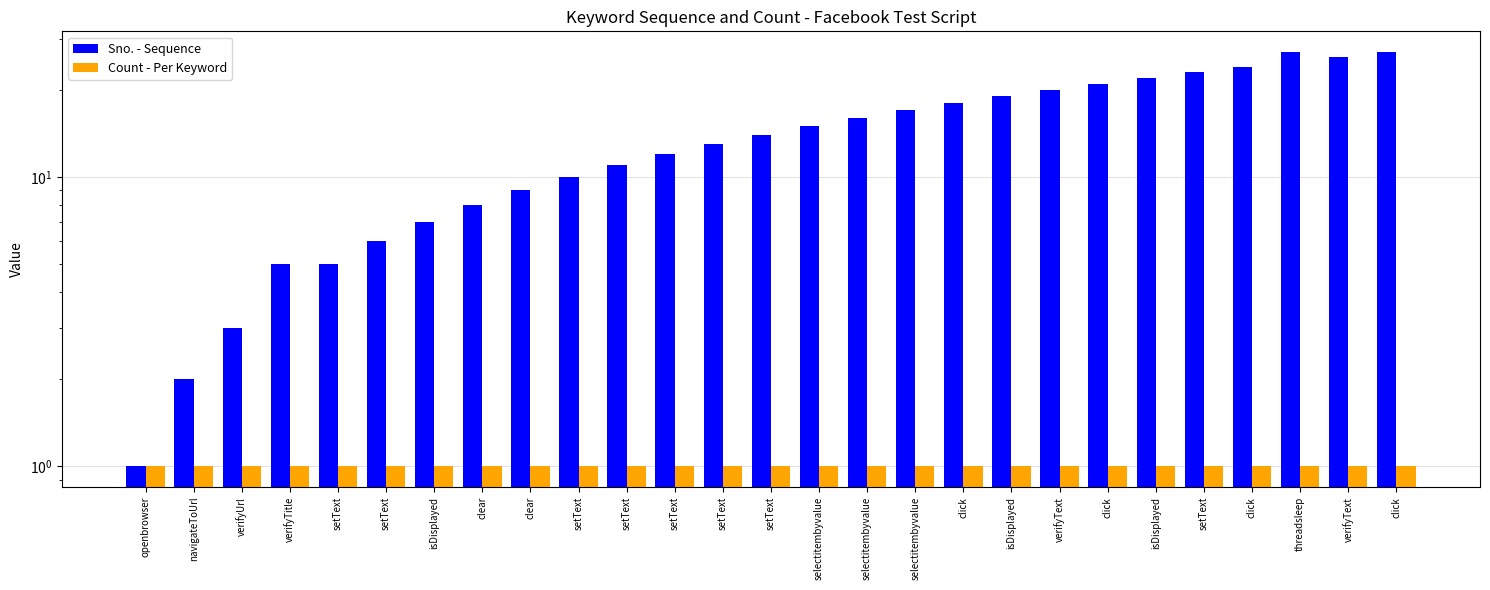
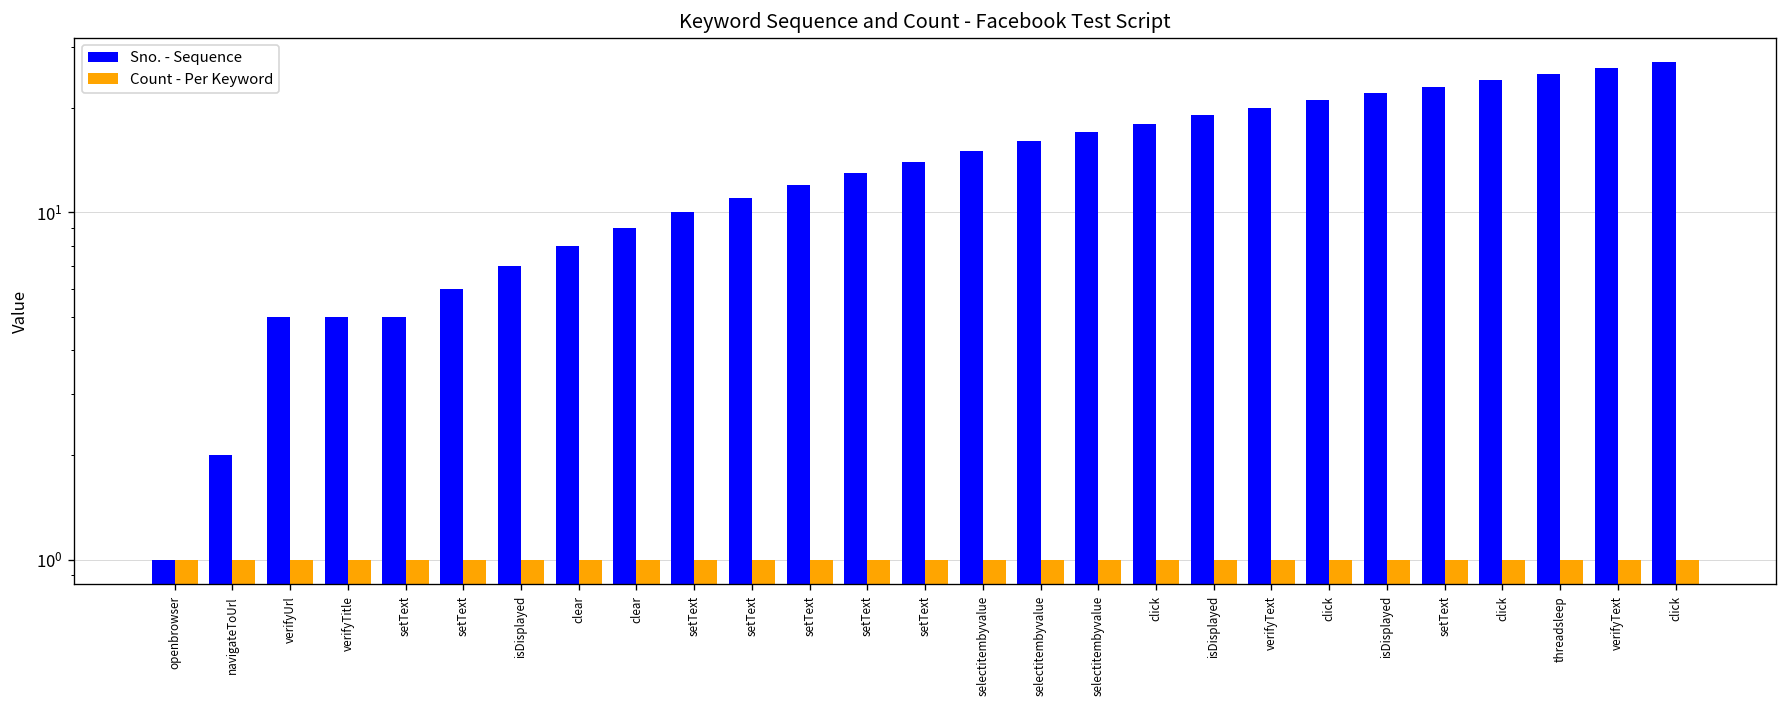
  {
    "Sno. - Sequence": {
      "openbrowser": 1,
      "navigateToUrl": 2,
-     "verifyUrl": 3,
+     "verifyUrl": 5,
      "verifyTitle": 5,
-     "threadsleep": 27
+     "threadsleep": 25
    },
    "Count - Per Keyword": {
      "openbrowser": 1,
      "navigateToUrl": 1,
      "verifyUrl": 1,
      "verifyTitle": 1,
      "threadsleep": 1
    }
  }
